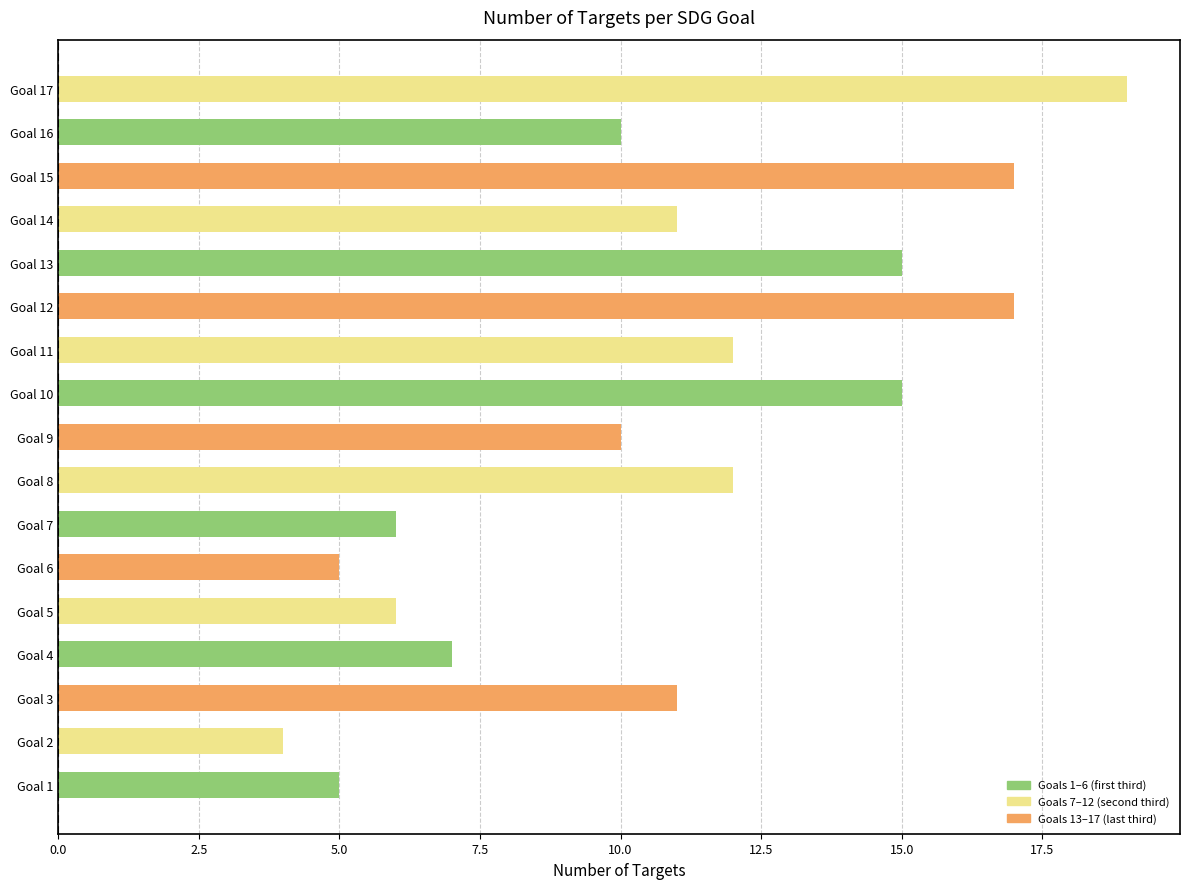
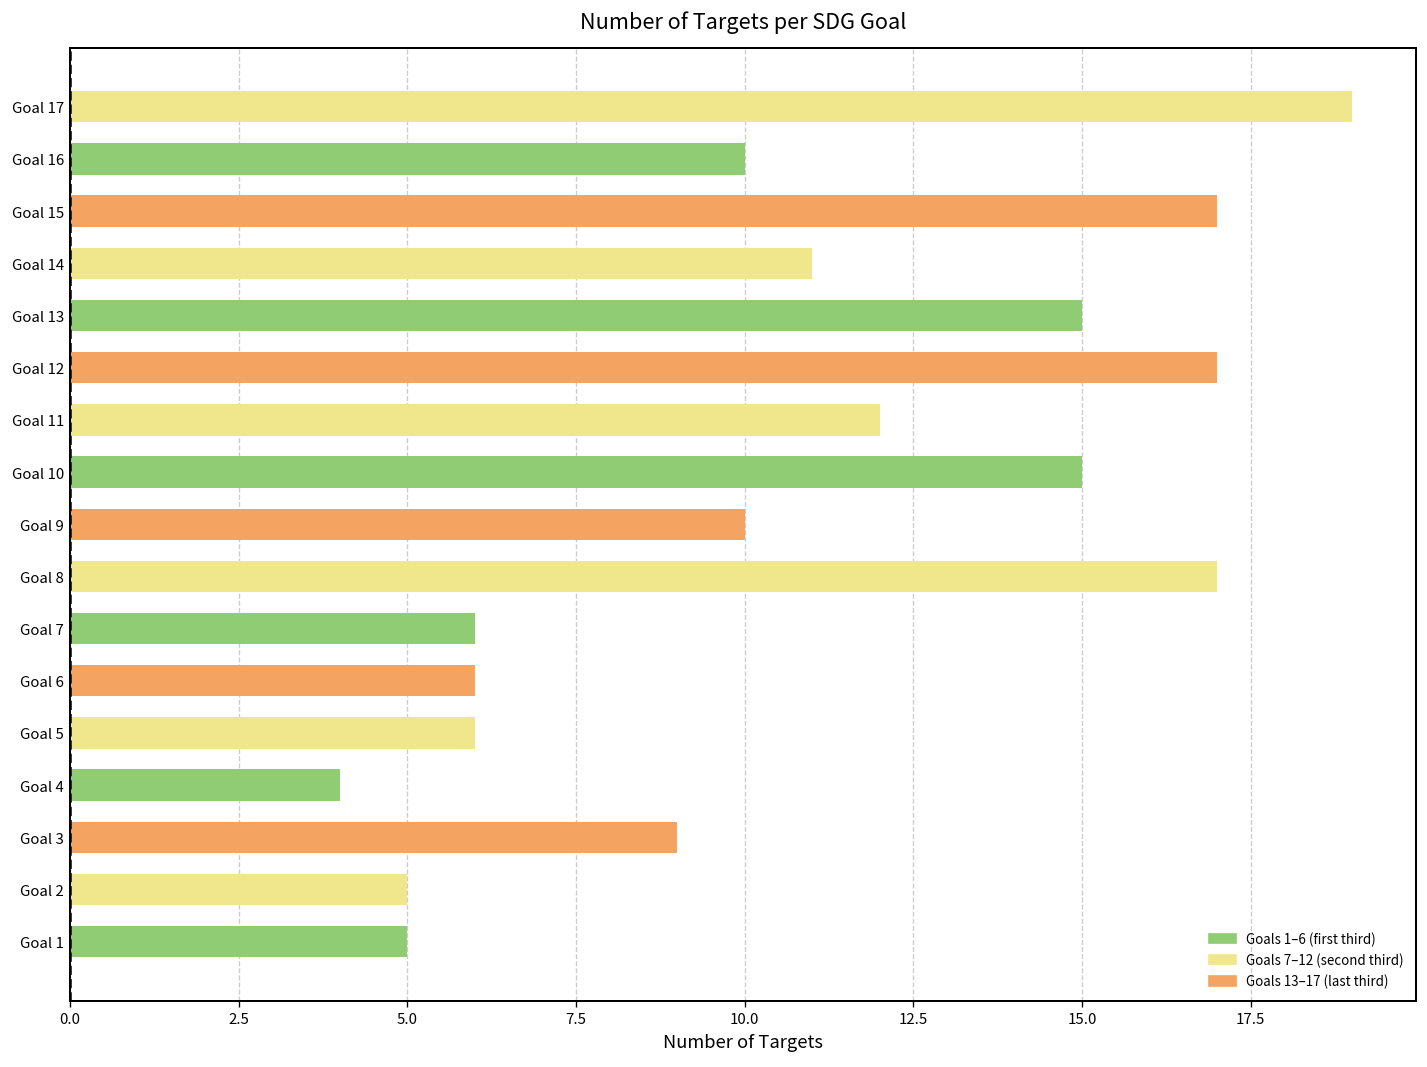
  {
    "Goal 17": 19,
    "Goal 16": 10,
    "Goal 15": 17,
    "Goal 14": 11,
    "Goal 13": 15,
    "Goal 12": 17,
    "Goal 11": 12,
    "Goal 10": 15,
    "Goal 9": 10,
-   "Goal 8": 12,
+   "Goal 8": 17,
    "Goal 7": 6,
-   "Goal 6": 5,
+   "Goal 6": 6,
    "Goal 5": 6,
-   "Goal 4": 7,
-   "Goal 3": 11,
-   "Goal 2": 4,
+   "Goal 4": 4,
+   "Goal 3": 9,
+   "Goal 2": 5,
    "Goal 1": 5
  }
